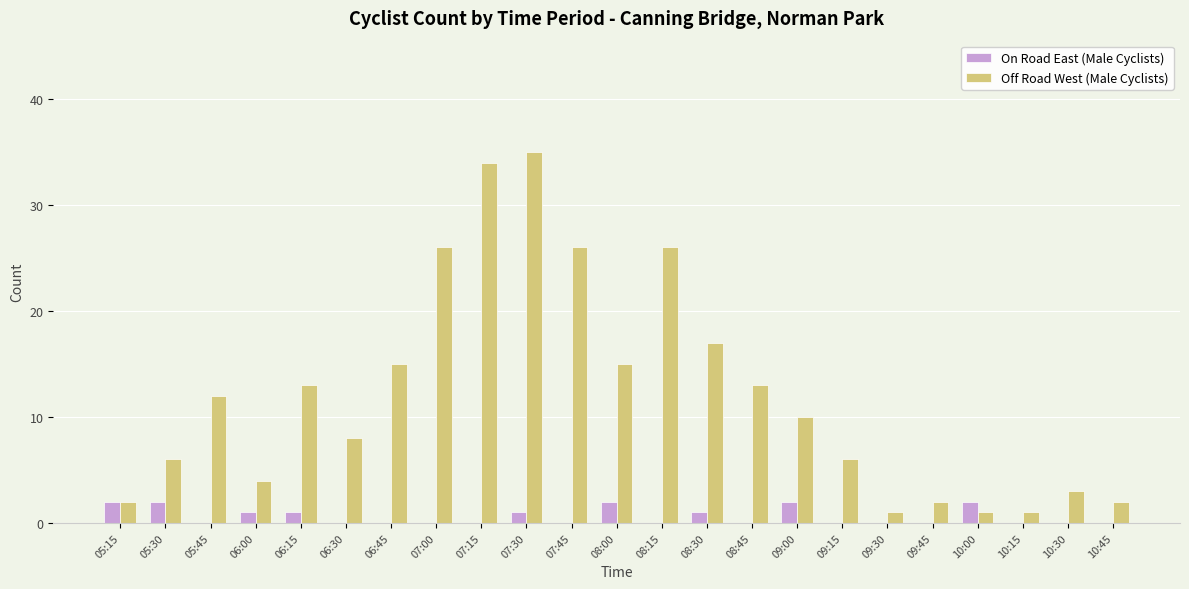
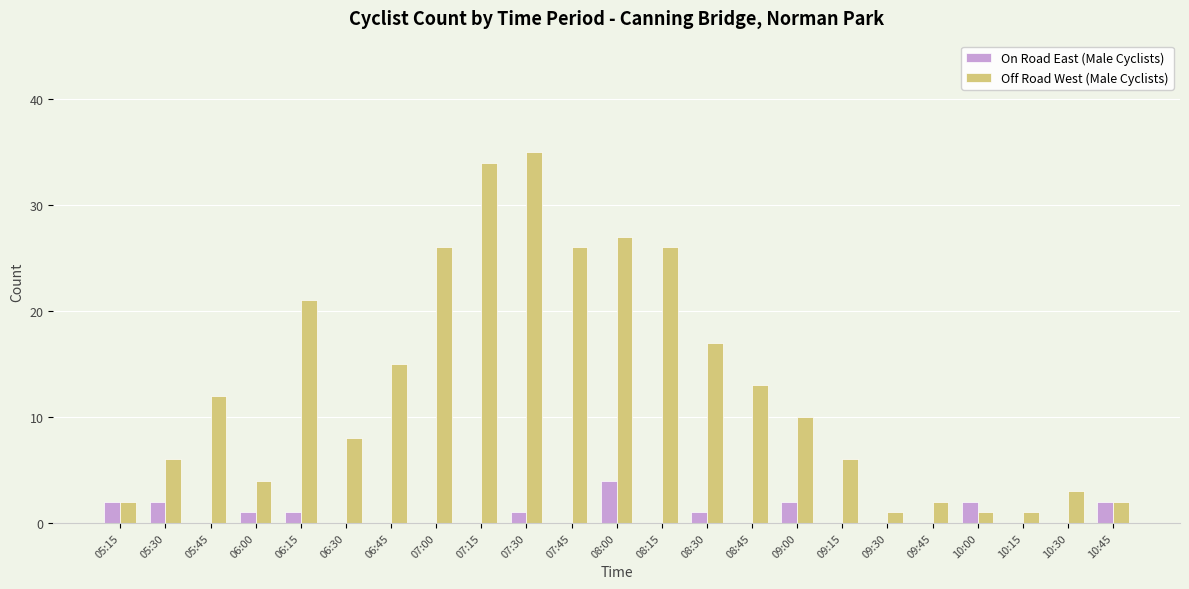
  {
    "On Road East (Male Cyclists)": {
      "05:15": 2,
      "05:30": 2,
      "05:45": 0,
      "06:00": 1,
      "06:15": 1,
      "06:30": 0,
      "06:45": 0,
      "07:00": 0,
      "07:15": 0,
      "07:30": 1,
      "07:45": 0,
-     "08:00": 2,
+     "08:00": 4,
      "08:15": 0,
      "08:30": 1,
      "08:45": 0,
      "09:00": 2,
      "09:15": 0,
      "09:30": 0,
      "09:45": 0,
      "10:00": 2,
      "10:15": 0,
      "10:30": 0,
-     "10:45": 0
+     "10:45": 2
    },
    "Off Road West (Male Cyclists)": {
      "05:15": 2,
      "05:30": 6,
      "05:45": 12,
      "06:00": 4,
-     "06:15": 13,
+     "06:15": 21,
      "06:30": 8,
      "06:45": 15,
      "07:00": 26,
      "07:15": 34,
      "07:30": 35,
      "07:45": 26,
-     "08:00": 15,
+     "08:00": 27,
      "08:15": 26,
      "08:30": 17,
      "08:45": 13,
      "09:00": 10,
      "09:15": 6,
      "09:30": 1,
      "09:45": 2,
      "10:00": 1,
      "10:15": 1,
      "10:30": 3,
      "10:45": 2
    }
  }
